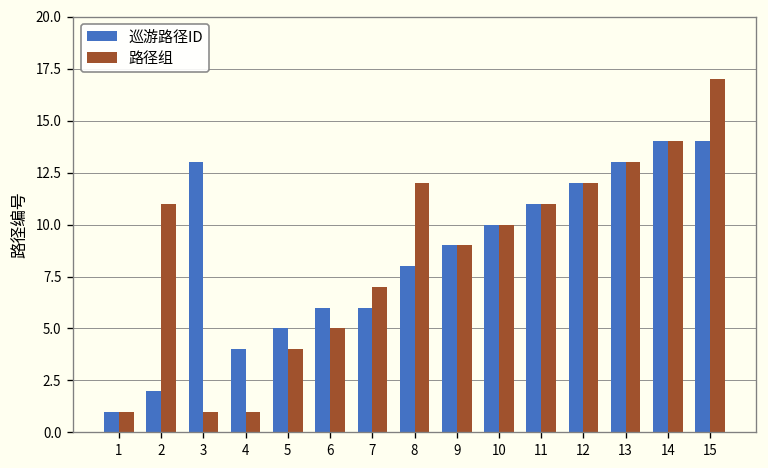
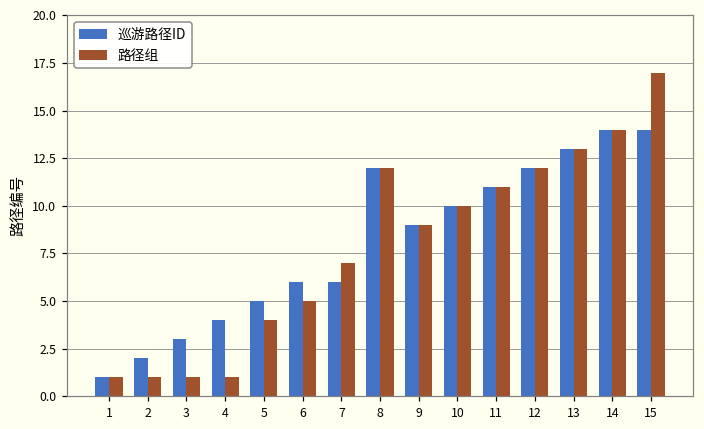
  {
    "巡游路径ID": {
      "1": 1,
      "2": 2,
-     "3": 13,
+     "3": 3,
      "4": 4,
      "5": 5,
      "6": 6,
      "7": 6,
-     "8": 8,
+     "8": 12,
      "9": 9,
      "10": 10,
      "11": 11,
      "12": 12,
      "13": 13,
      "14": 14,
      "15": 14
    },
    "路径组": {
      "1": 1,
-     "2": 11,
+     "2": 1,
      "3": 1,
      "4": 1,
      "5": 4,
      "6": 5,
      "7": 7,
      "8": 12,
      "9": 9,
      "10": 10,
      "11": 11,
      "12": 12,
      "13": 13,
      "14": 14,
      "15": 17
    }
  }
